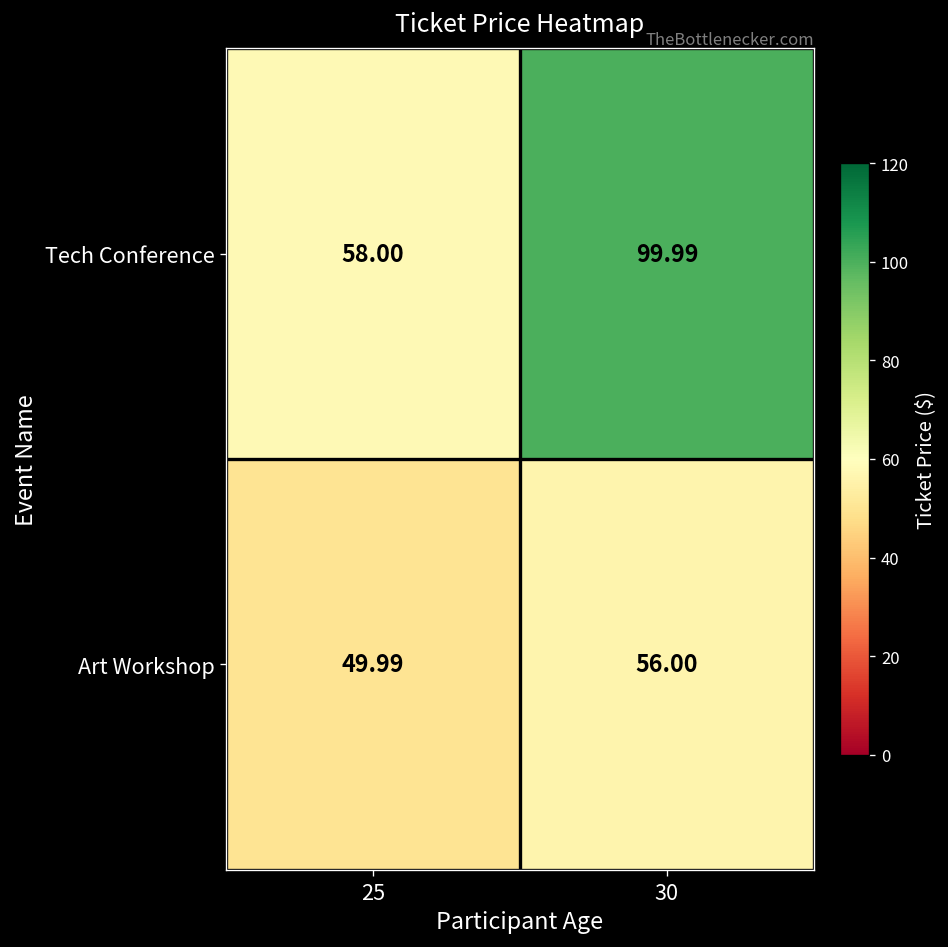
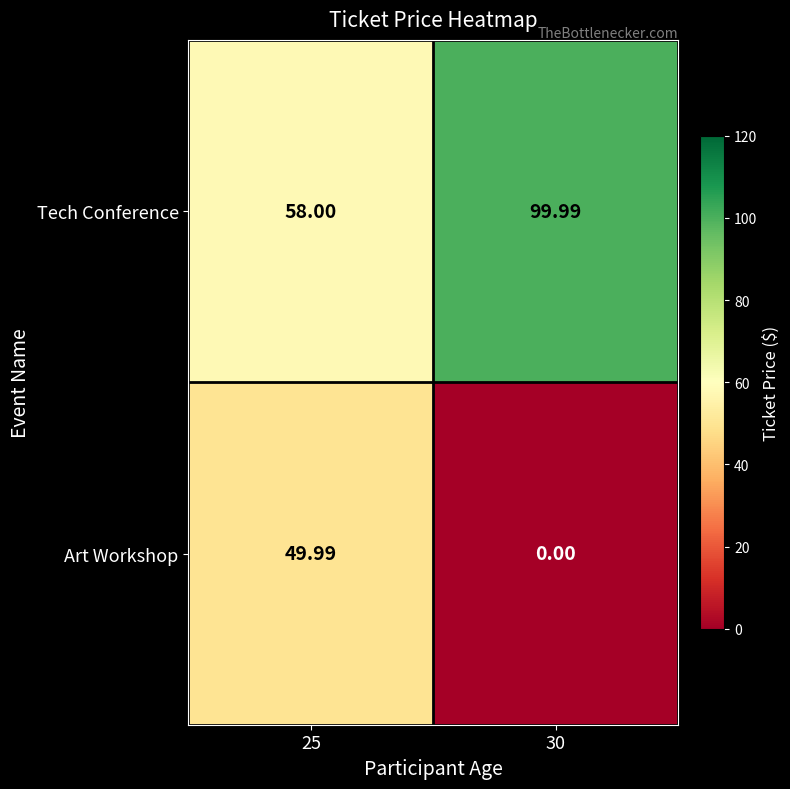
  {
    "Tech Conference": {
      "25": 58.00,
      "30": 99.99
    },
    "Art Workshop": {
      "25": 49.99,
-     "30": 56.00
+     "30": 0.00
    }
  }
